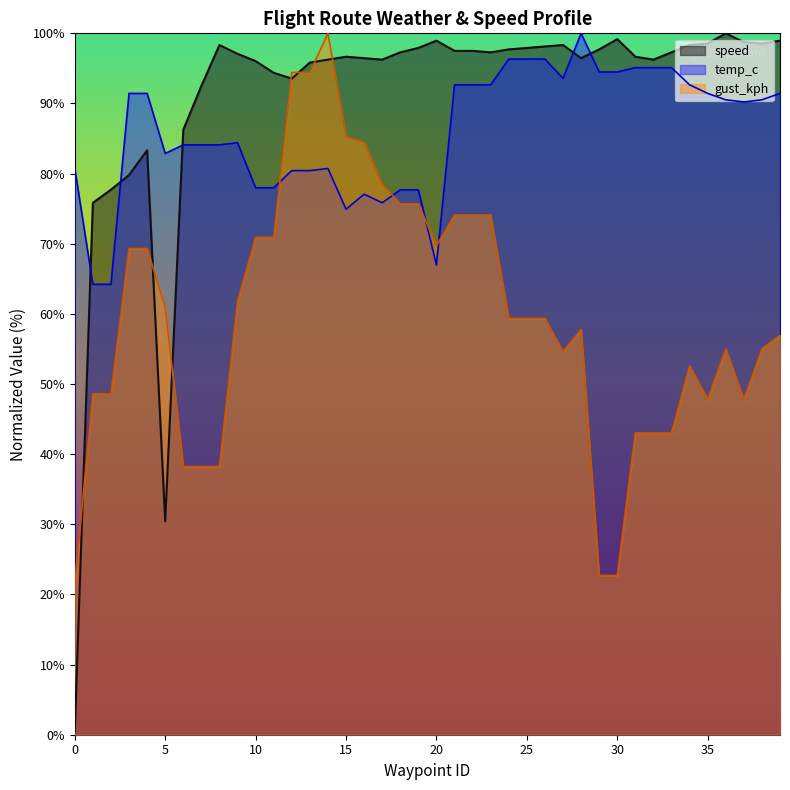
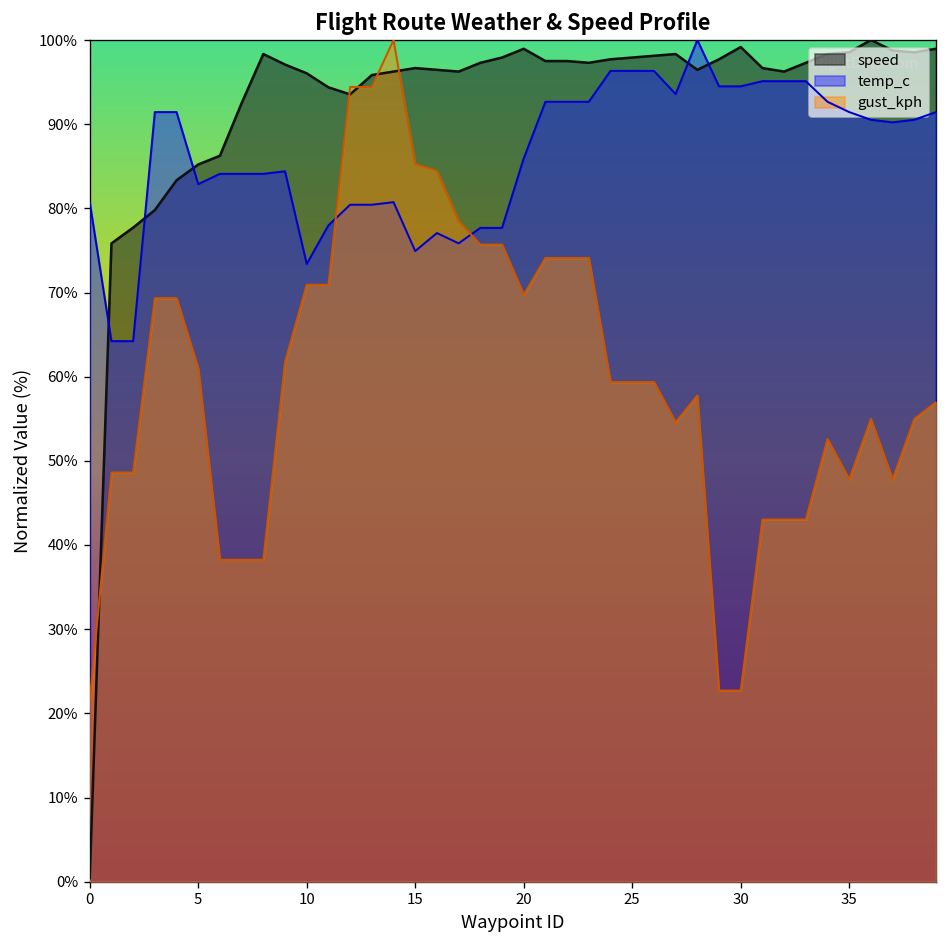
  {
    "speed": {
      "0": "0%",
-     "5": "30%",
+     "5": "85%",
      "10": "96%",
      "15": "97%",
      "20": "99%",
      "25": "98%",
      "30": "99%"
    },
    "temp_c": {
      "0": "81%",
      "5": "83%",
-     "10": "78%",
+     "10": "73%",
      "15": "75%",
-     "20": "67%",
+     "20": "86%",
      "25": "96%",
      "30": "94%"
    },
    "gust_kph": {
      "0": "22%",
      "5": "61%",
      "10": "71%",
      "15": "85%",
      "20": "70%",
      "25": "59%",
      "30": "23%",
      "35": "48%"
    }
  }
